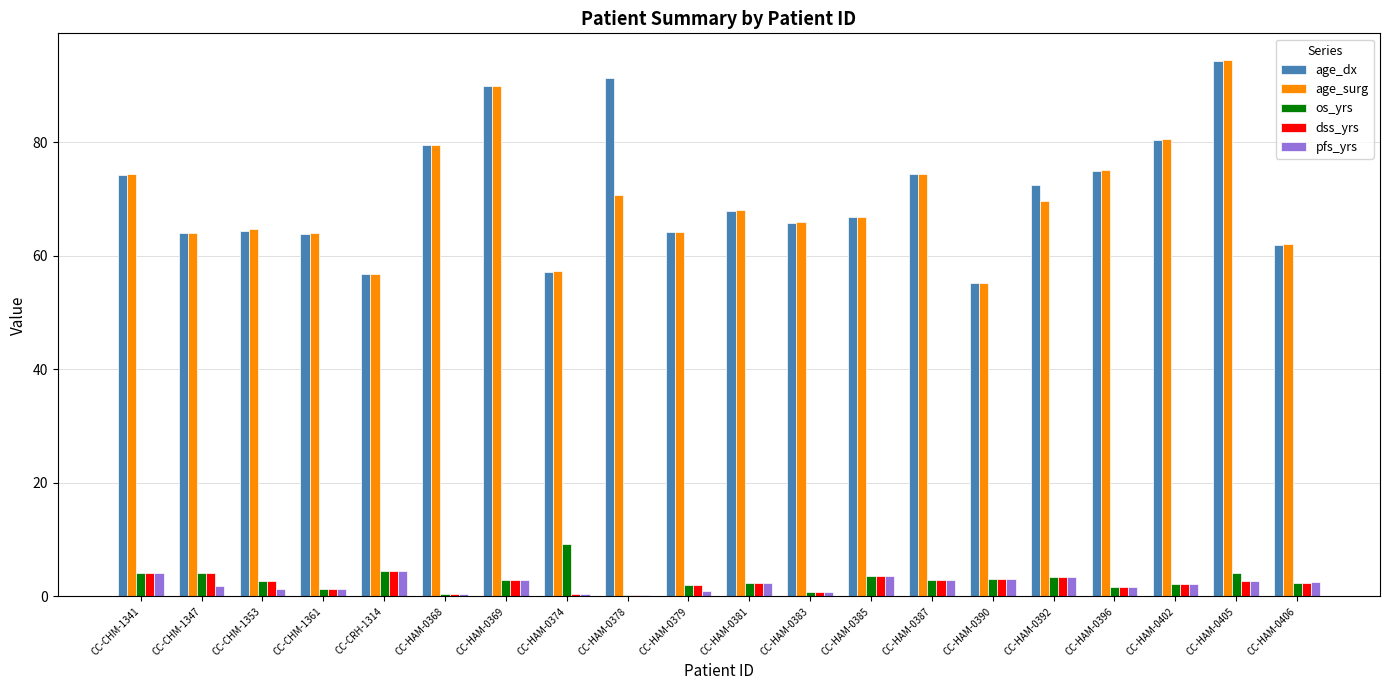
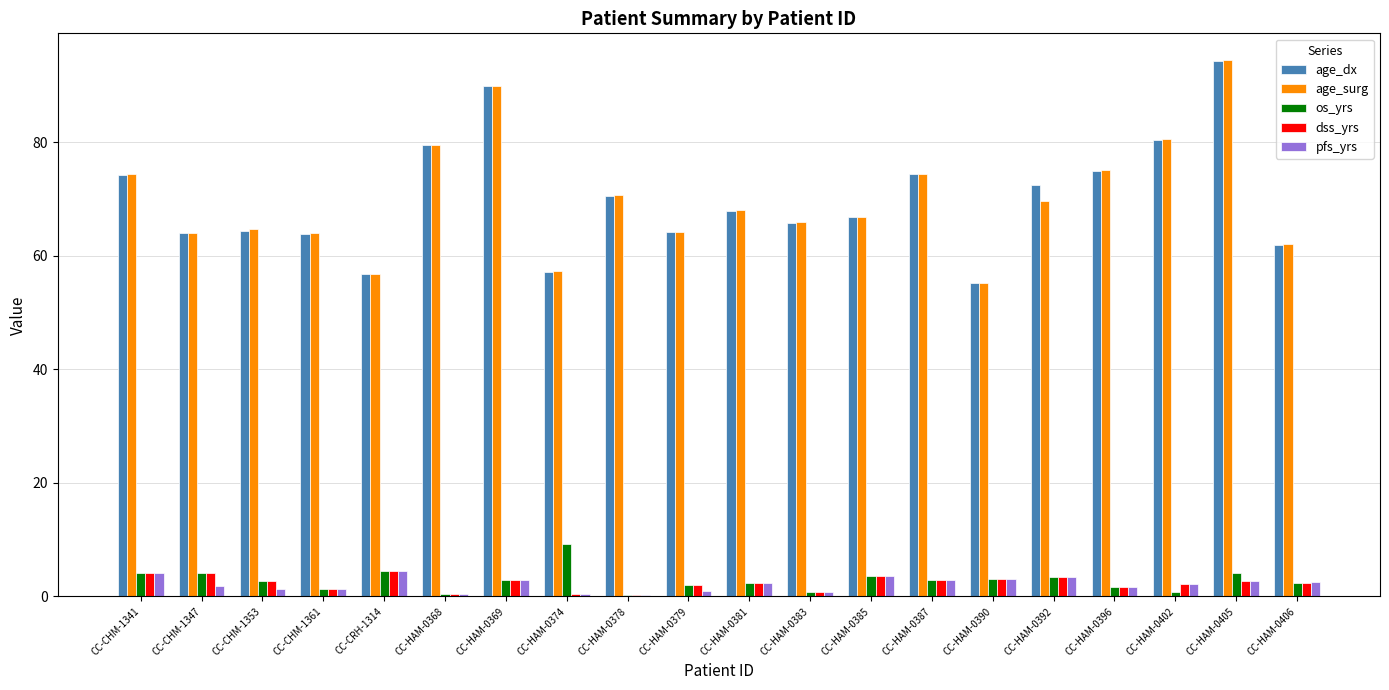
  {
    "age_dx": {
      "CC-CHM-1341": 74,
      "CC-CHM-1347": 64,
      "CC-CHM-1353": 64,
      "CC-CHM-1361": 64,
      "CC-CRH-1314": 57,
      "CC-HAM-0368": 80,
      "CC-HAM-0369": 90,
      "CC-HAM-0374": 57,
-     "CC-HAM-0378": 91,
+     "CC-HAM-0378": 71,
      "CC-HAM-0379": 64,
      "CC-HAM-0381": 68,
      "CC-HAM-0383": 66,
      "CC-HAM-0385": 67,
      "CC-HAM-0387": 74,
      "CC-HAM-0390": 55,
      "CC-HAM-0392": 72,
      "CC-HAM-0396": 75,
      "CC-HAM-0402": 80,
      "CC-HAM-0405": 94,
      "CC-HAM-0406": 62
    },
    "age_surg": {
      "CC-CHM-1341": 74,
      "CC-CHM-1347": 64,
      "CC-CHM-1353": 65,
      "CC-CHM-1361": 64,
      "CC-CRH-1314": 57,
      "CC-HAM-0368": 80,
      "CC-HAM-0369": 90,
      "CC-HAM-0374": 57,
      "CC-HAM-0378": 71,
      "CC-HAM-0379": 64,
      "CC-HAM-0381": 68,
      "CC-HAM-0383": 66,
      "CC-HAM-0385": 67,
      "CC-HAM-0387": 74,
      "CC-HAM-0390": 55,
      "CC-HAM-0392": 70,
      "CC-HAM-0396": 75,
      "CC-HAM-0402": 80,
      "CC-HAM-0405": 94,
      "CC-HAM-0406": 62
    },
    "os_yrs": {
      "CC-CHM-1341": 4,
      "CC-CHM-1347": 4,
      "CC-CHM-1353": 3,
      "CC-CHM-1361": 1,
      "CC-CRH-1314": 5,
      "CC-HAM-0369": 3,
      "CC-HAM-0374": 9,
      "CC-HAM-0379": 2,
      "CC-HAM-0381": 2,
      "CC-HAM-0383": 1,
      "CC-HAM-0385": 4,
      "CC-HAM-0387": 3,
      "CC-HAM-0390": 3,
      "CC-HAM-0392": 3,
      "CC-HAM-0396": 2,
-     "CC-HAM-0402": 2,
+     "CC-HAM-0402": 1,
      "CC-HAM-0405": 4,
      "CC-HAM-0406": 2
    },
    "dss_yrs": {
      "CC-CHM-1341": 4,
      "CC-CHM-1347": 4,
      "CC-CHM-1353": 3,
      "CC-CHM-1361": 1,
      "CC-CRH-1314": 5,
      "CC-HAM-0369": 3,
      "CC-HAM-0374": 0,
      "CC-HAM-0379": 2,
      "CC-HAM-0381": 2,
      "CC-HAM-0383": 1,
      "CC-HAM-0385": 4,
      "CC-HAM-0387": 3,
      "CC-HAM-0390": 3,
      "CC-HAM-0392": 3,
      "CC-HAM-0396": 2,
      "CC-HAM-0402": 2,
      "CC-HAM-0405": 3,
      "CC-HAM-0406": 2
    },
    "pfs_yrs": {
      "CC-CHM-1341": 4,
      "CC-CHM-1347": 2,
      "CC-CHM-1353": 1,
      "CC-CHM-1361": 1,
      "CC-CRH-1314": 5,
      "CC-HAM-0369": 3,
      "CC-HAM-0374": 0,
      "CC-HAM-0379": 1,
      "CC-HAM-0381": 2,
      "CC-HAM-0383": 1,
      "CC-HAM-0385": 4,
      "CC-HAM-0387": 3,
      "CC-HAM-0390": 3,
      "CC-HAM-0392": 3,
      "CC-HAM-0396": 2,
      "CC-HAM-0402": 2,
      "CC-HAM-0405": 3,
      "CC-HAM-0406": 3
    }
  }
